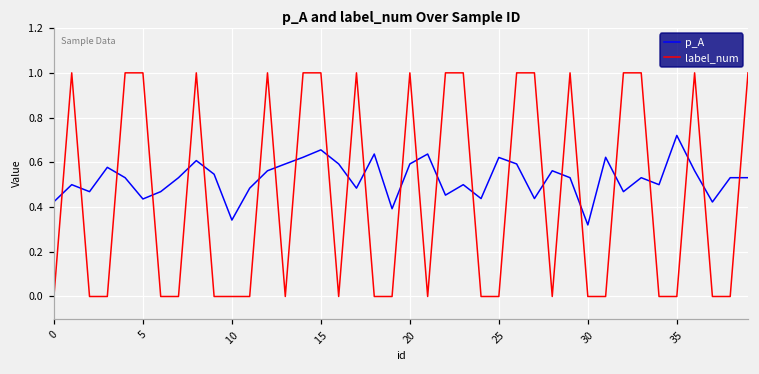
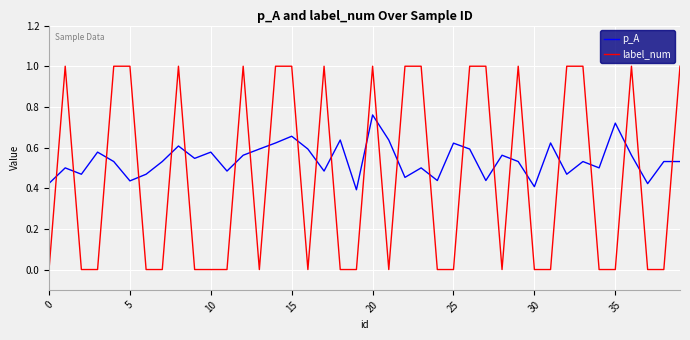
  {
    "p_A": {
      "0": 0.42,
      "5": 0.44,
-     "10": 0.34,
+     "10": 0.58,
      "15": 0.66,
-     "20": 0.59,
+     "20": 0.76,
      "25": 0.62,
-     "30": 0.32,
+     "30": 0.41,
      "35": 0.72
    },
    "label_num": {
      "0": 0.00,
      "5": 1.00,
      "10": 0.00,
      "15": 1.00,
      "20": 1.00,
      "25": 0.00,
      "30": 0.00,
      "35": 0.00
    }
  }
